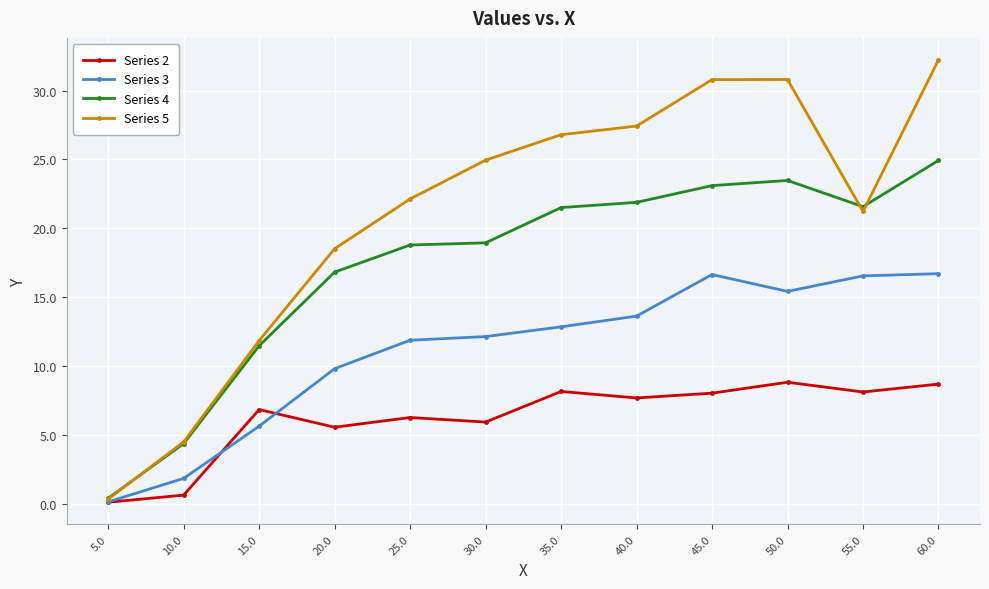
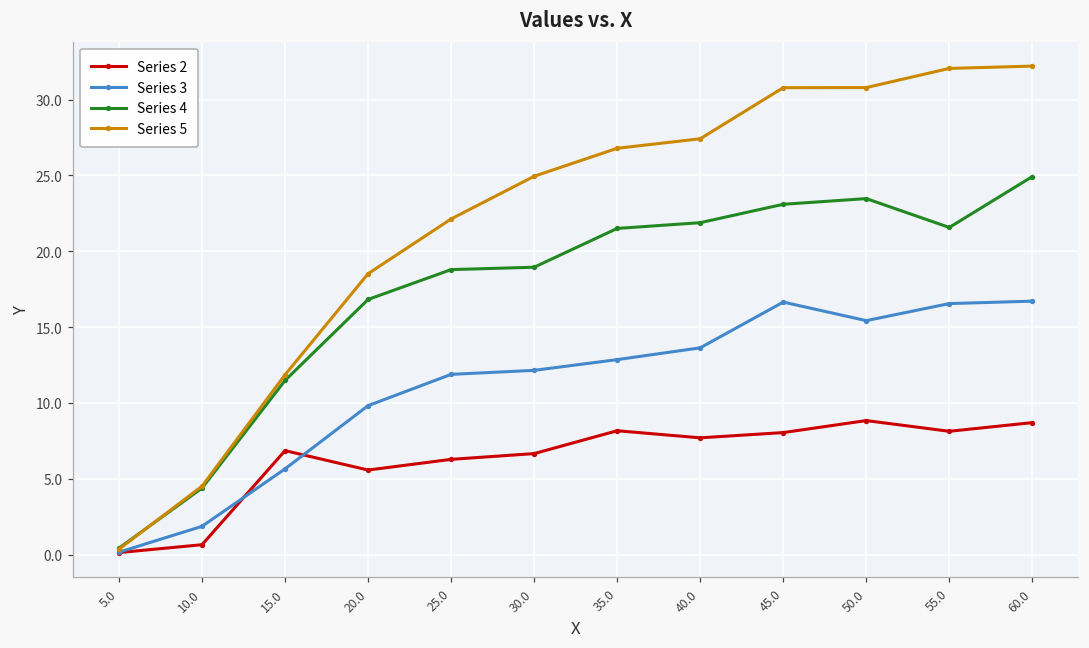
  {
    "Series 2": {
      "10.0": 0.7,
      "15.0": 6.9,
      "20.0": 5.6,
      "25.0": 6.3,
-     "30.0": 5.9,
+     "30.0": 6.7,
      "35.0": 8.2,
      "40.0": 7.7,
      "45.0": 8.0,
      "50.0": 8.8,
      "55.0": 8.1,
      "60.0": 8.7
    },
    "Series 3": {
      "10.0": 1.9,
      "15.0": 5.7,
      "20.0": 9.8,
      "25.0": 11.9,
      "30.0": 12.2,
      "35.0": 12.9,
      "40.0": 13.6,
      "45.0": 16.7,
      "50.0": 15.4,
      "55.0": 16.6,
      "60.0": 16.7
    },
    "Series 4": {
      "15.0": 11.5,
      "20.0": 16.8,
      "25.0": 18.8,
      "30.0": 19.0,
      "35.0": 21.5,
      "40.0": 21.9,
      "45.0": 23.1,
      "50.0": 23.5,
      "55.0": 21.6,
      "60.0": 24.9
    },
    "Series 5": {
      "15.0": 11.9,
      "20.0": 18.5,
      "25.0": 22.1,
      "30.0": 24.9,
      "35.0": 26.8,
      "40.0": 27.4,
      "45.0": 30.8,
      "50.0": 30.8,
-     "55.0": 21.2,
+     "55.0": 32.1,
      "60.0": 32.2
    }
  }
